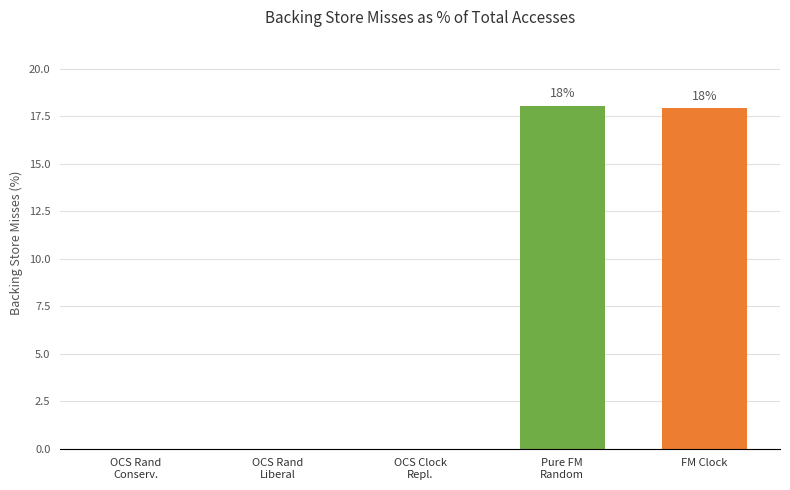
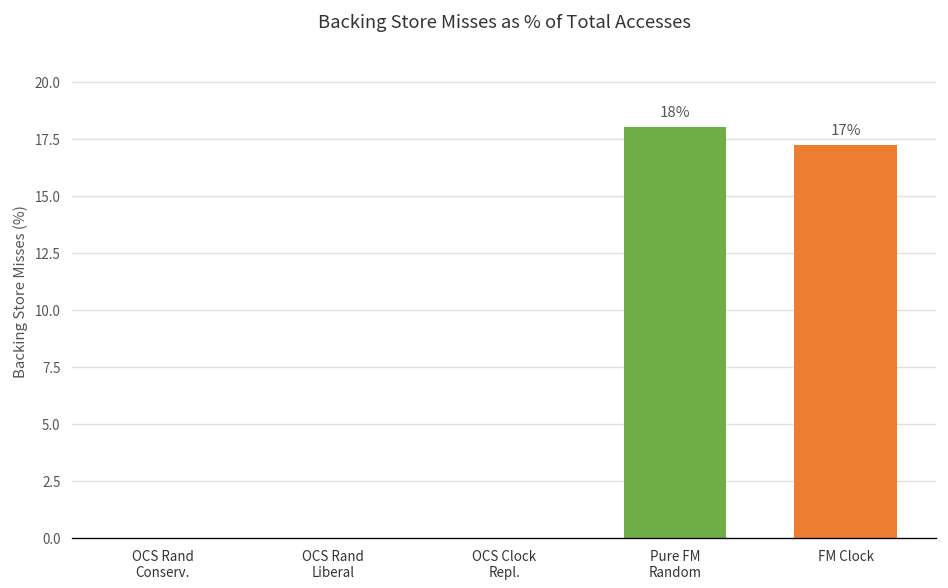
  {
    "Pure FM Random": "18%",
-   "FM Clock": "18%"
+   "FM Clock": "17%"
  }
